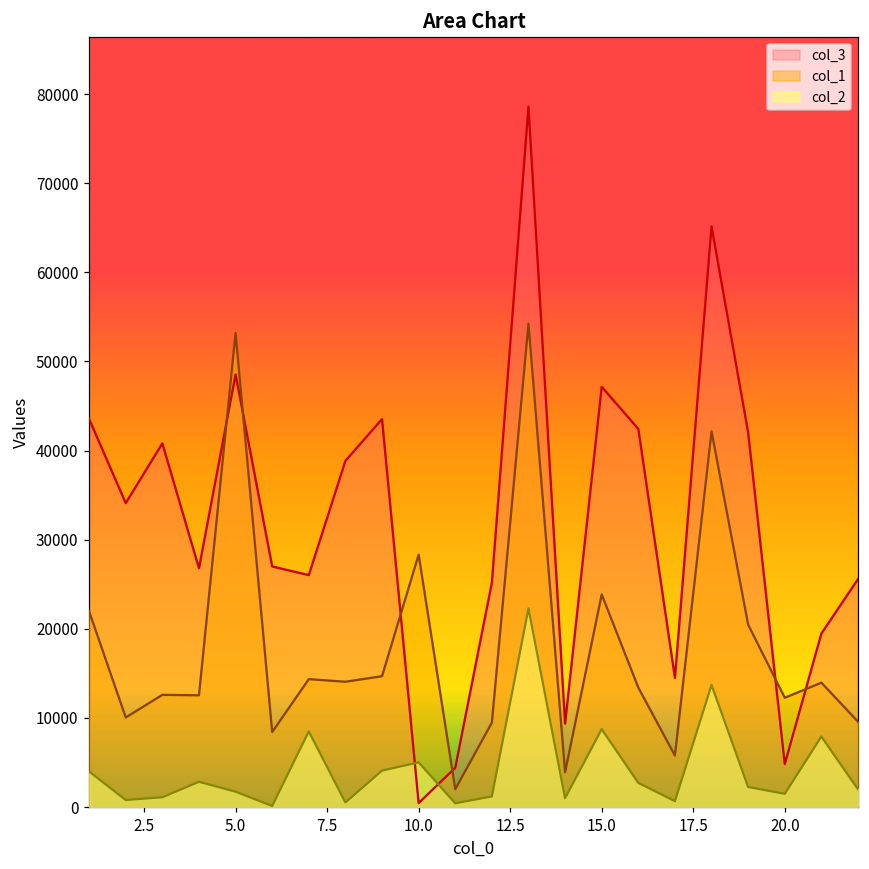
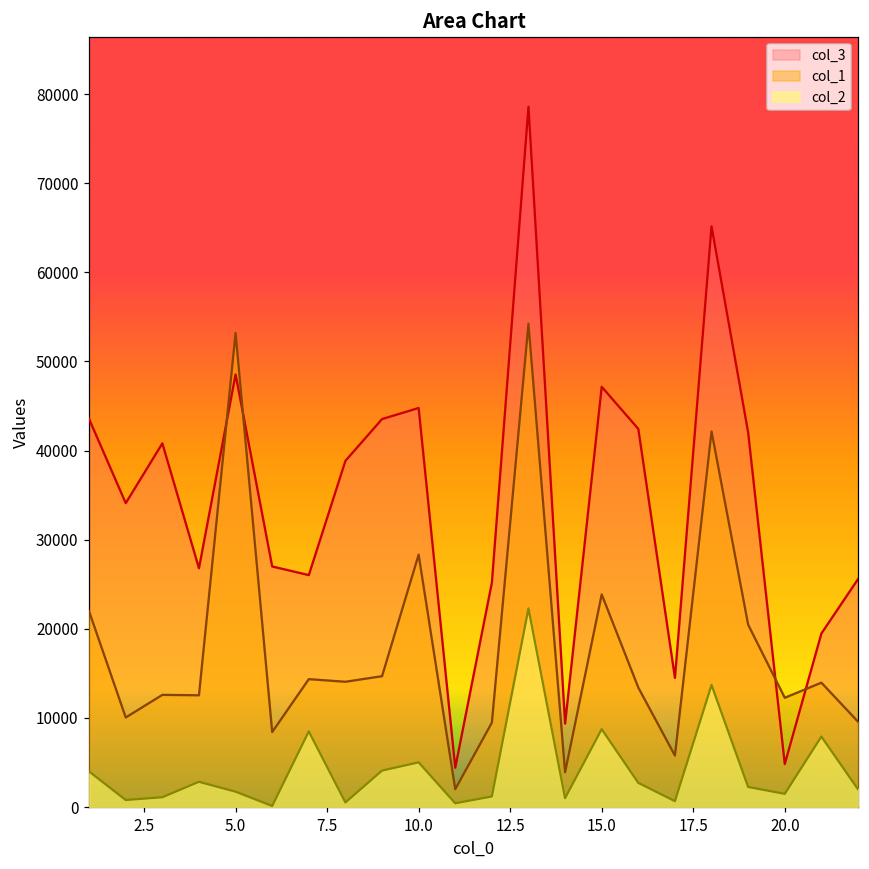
  {
    "col_3": {
      "5.0": 49000,
-     "10.0": 0,
+     "10.0": 45000,
      "15.0": 47000,
      "20.0": 5000
    },
    "col_1": {
      "5.0": 53000,
      "10.0": 28000,
      "15.0": 24000,
      "20.0": 12000
    },
    "col_2": {
      "5.0": 2000,
      "10.0": 5000,
      "15.0": 9000,
      "20.0": 1000
    }
  }
